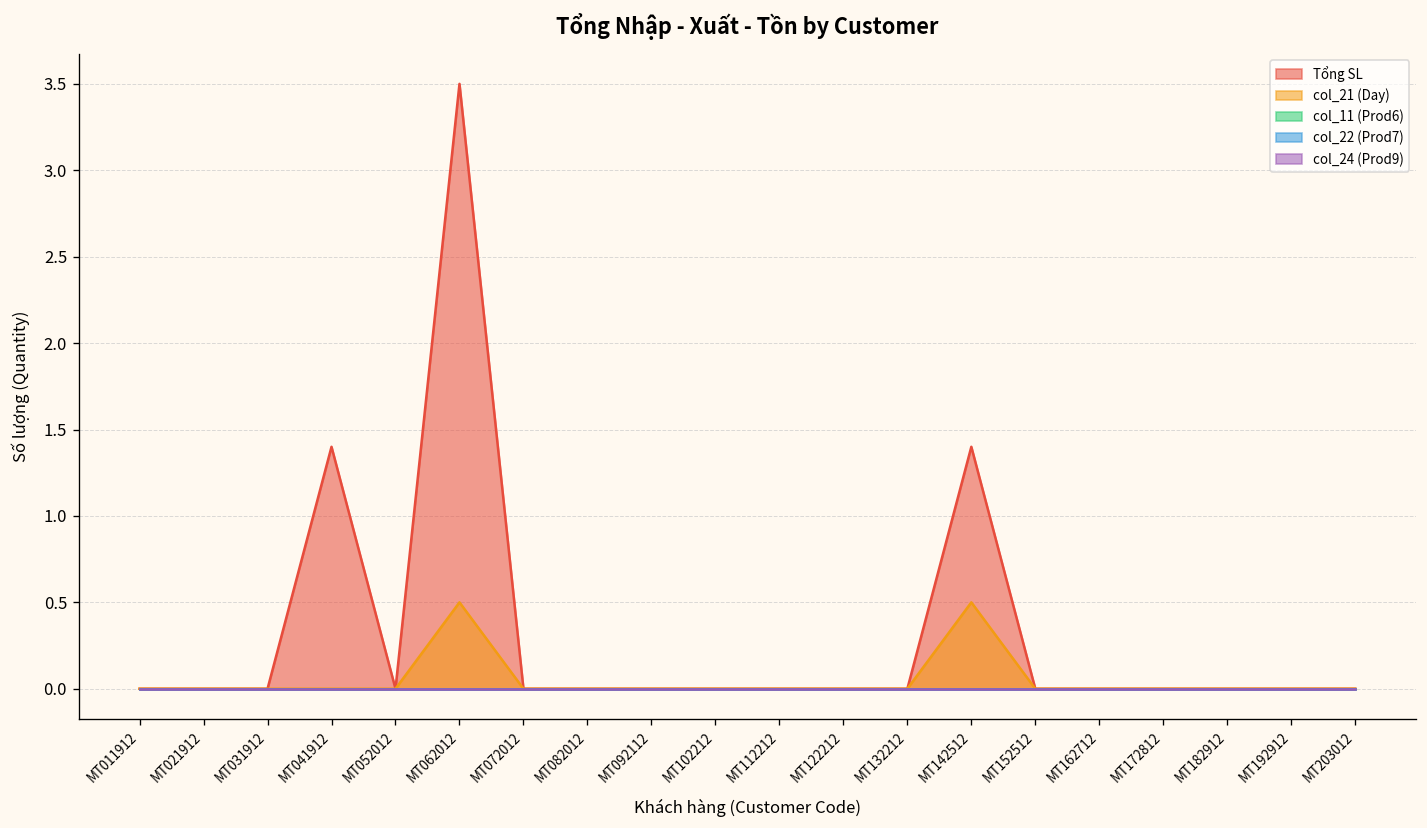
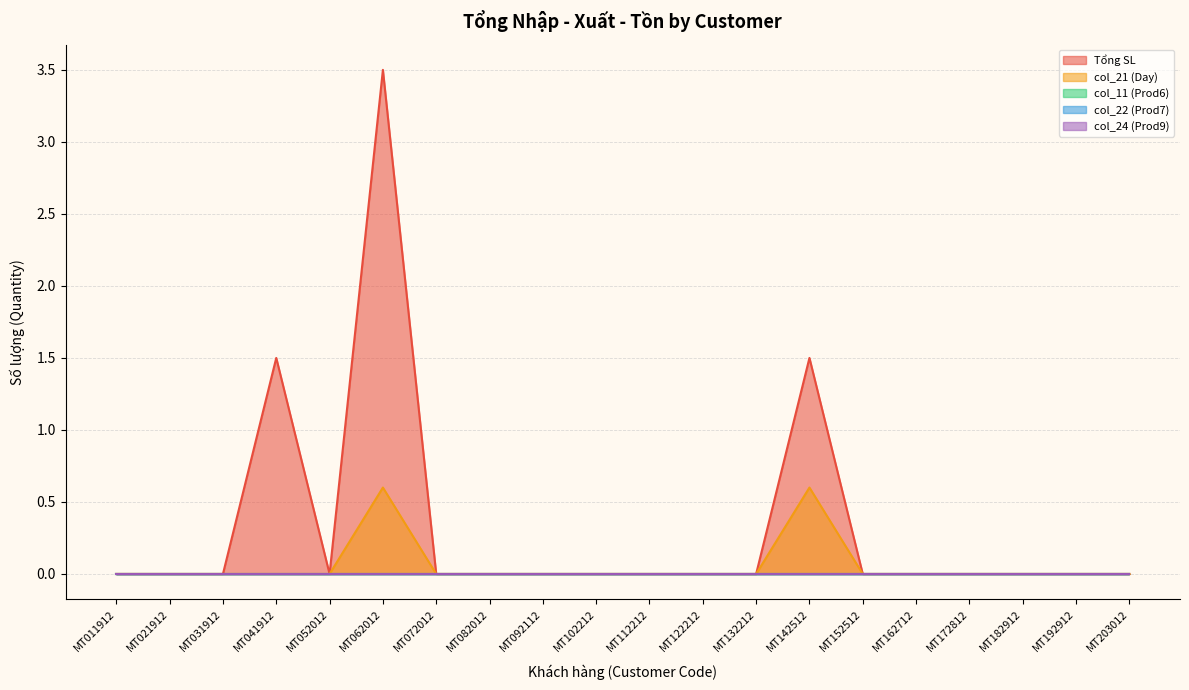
  {
    "Tổng SL": {
-     "MT041912": 1.4,
+     "MT041912": 1.5,
      "MT062012": 3.5,
-     "MT142512": 1.4
+     "MT142512": 1.5
    },
    "col_21 (Day)": {
-     "MT062012": 0.5,
-     "MT142512": 0.5
+     "MT062012": 0.6,
+     "MT142512": 0.6
    },
    "col_24 (Prod9)": {
      "MT062012": 0.0,
      "MT142512": 0.0
    }
  }
